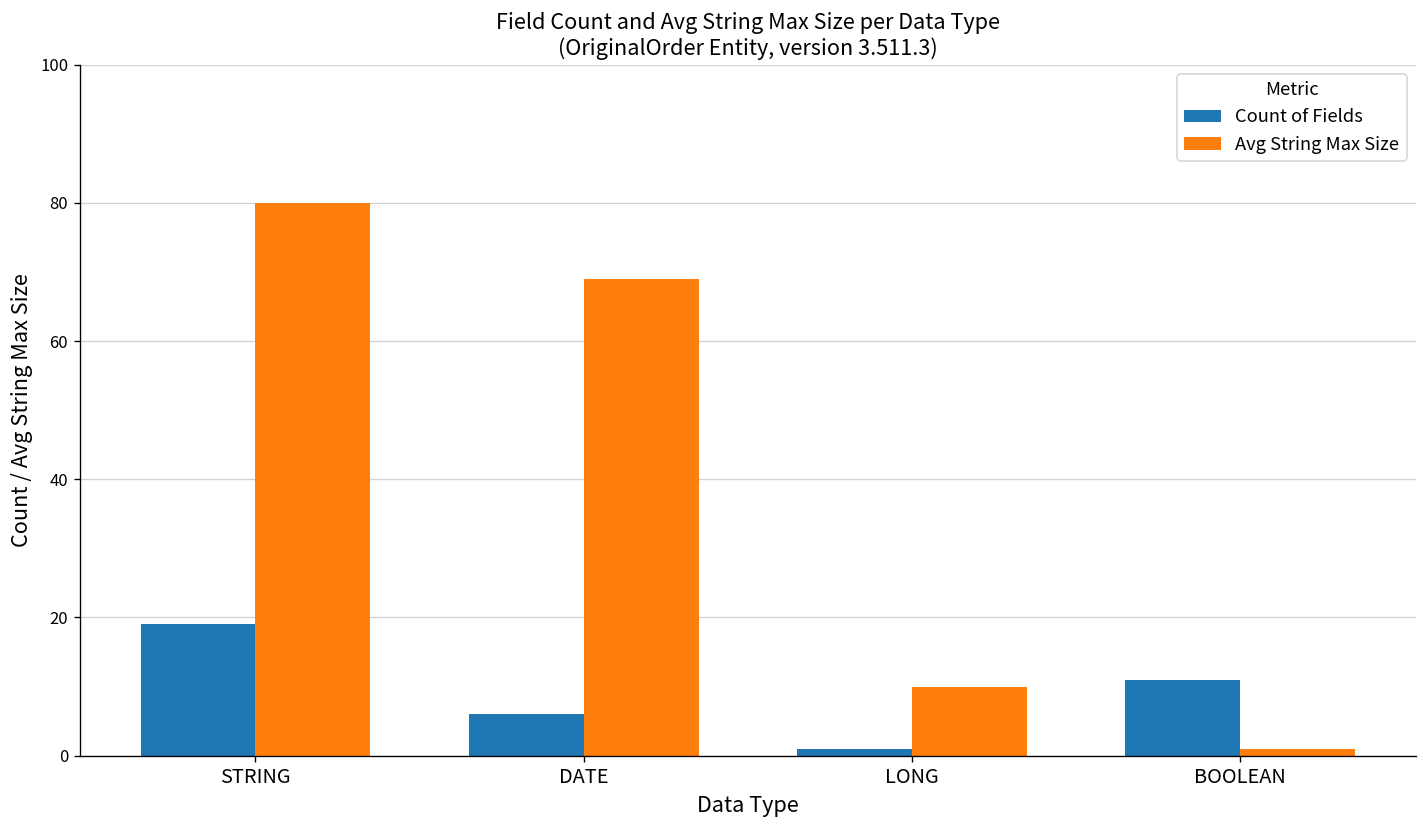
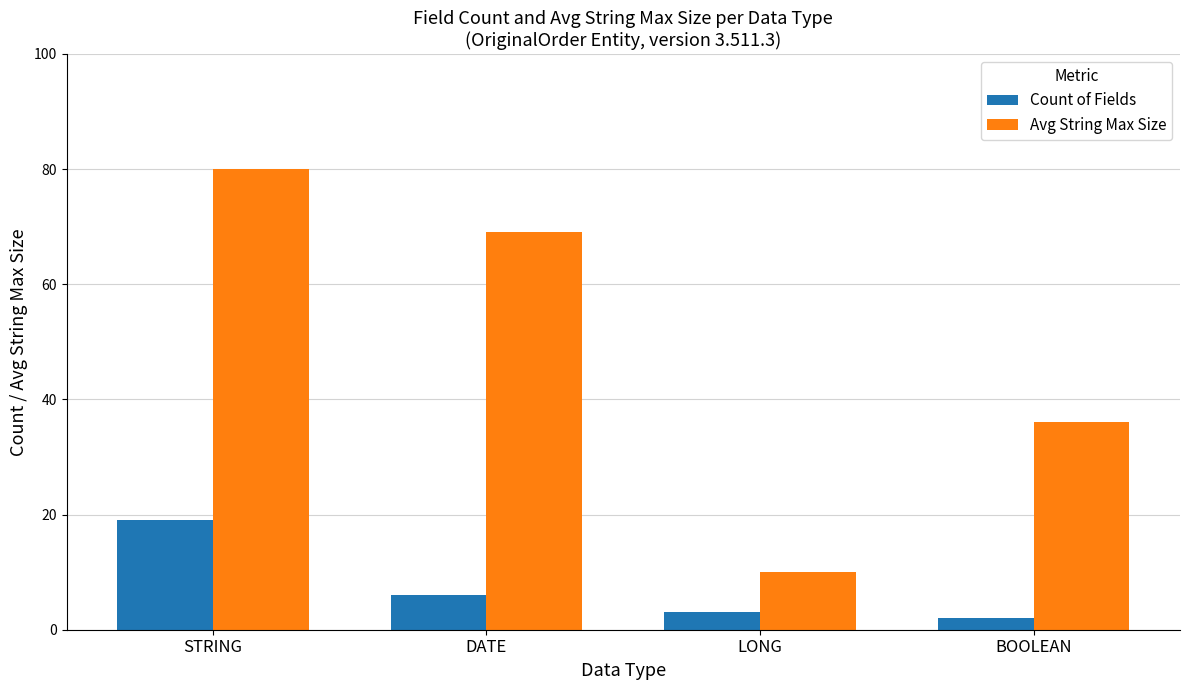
  {
    "Count of Fields": {
      "STRING": 19,
      "DATE": 6,
-     "LONG": 1,
-     "BOOLEAN": 11
+     "LONG": 3,
+     "BOOLEAN": 2
    },
    "Avg String Max Size": {
      "STRING": 80,
      "DATE": 69,
      "LONG": 10,
-     "BOOLEAN": 1
+     "BOOLEAN": 36
    }
  }
